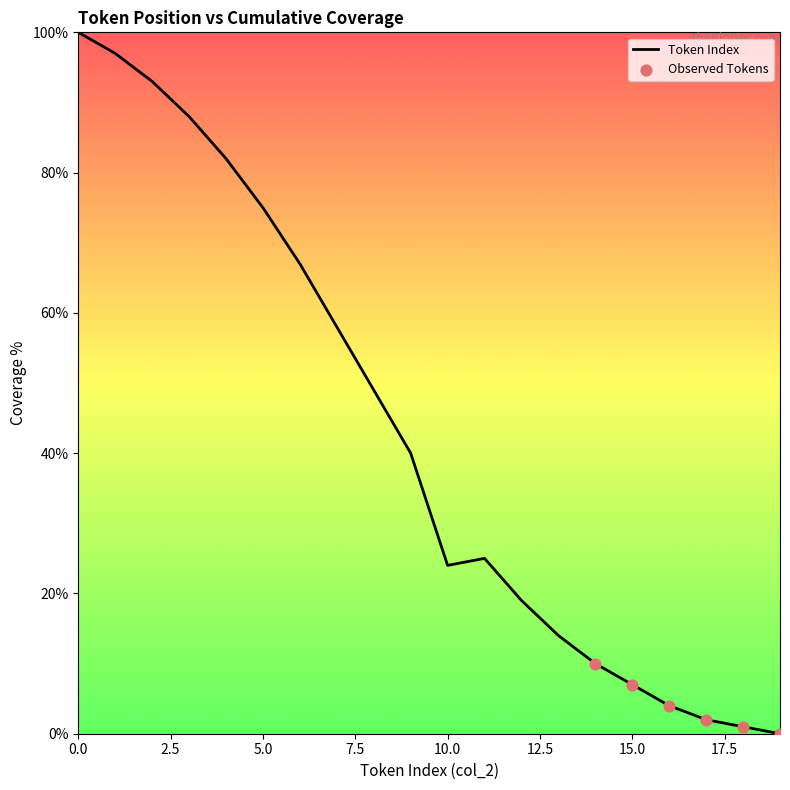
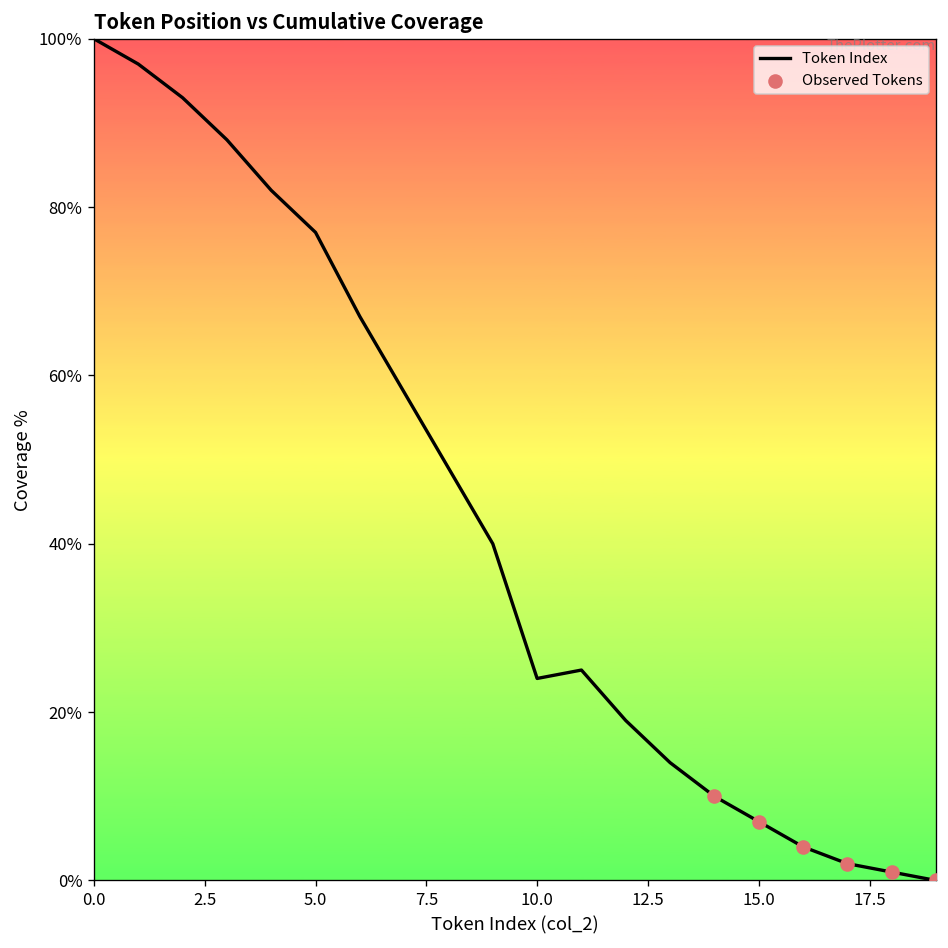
  {
    "Token Index": {
      "0.0": "100%",
-     "5.0": "75%",
+     "5.0": "77%",
      "10.0": "24%"
    }
  }
